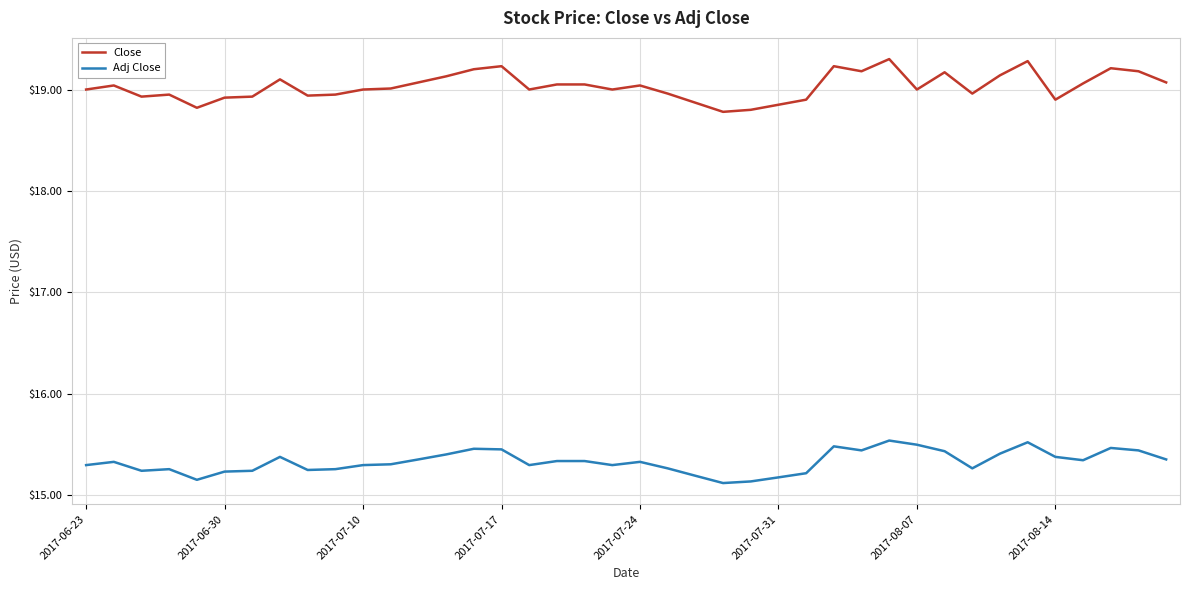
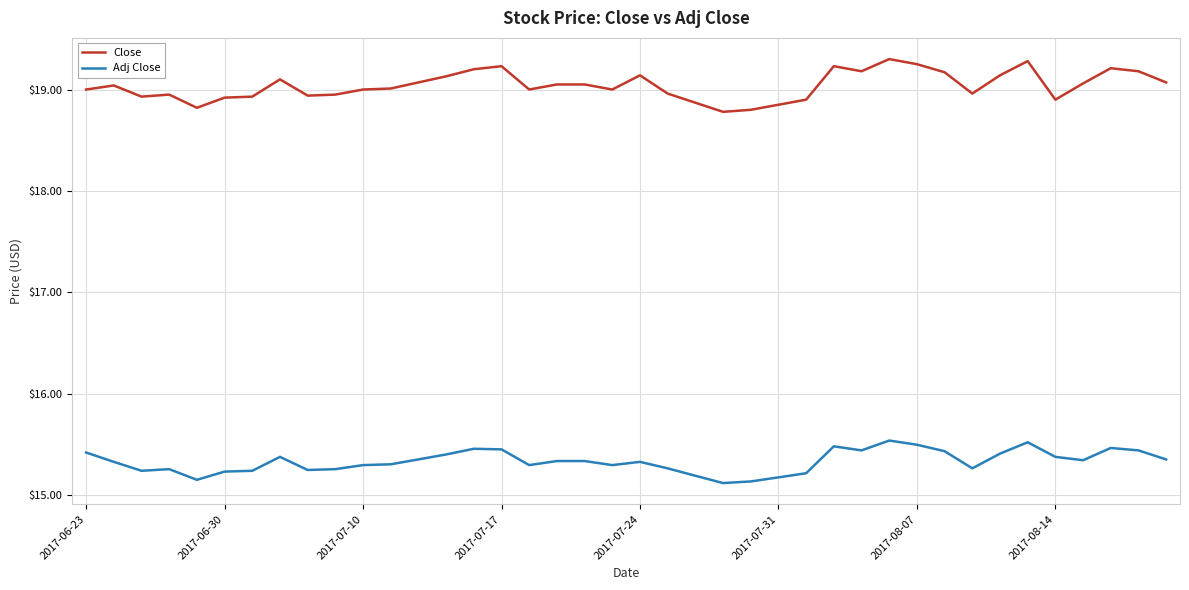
  {
    "Close": {
      "2017-06-23": "$19.00",
      "2017-06-30": "$18.92",
      "2017-07-10": "$19.00",
      "2017-07-17": "$19.23",
-     "2017-07-24": "$19.04",
+     "2017-07-24": "$19.14",
      "2017-07-31": "$18.85",
-     "2017-08-07": "$19.00",
+     "2017-08-07": "$19.25",
      "2017-08-14": "$18.90"
    },
    "Adj Close": {
-     "2017-06-23": "$15.30",
+     "2017-06-23": "$15.42",
      "2017-06-30": "$15.23",
      "2017-07-10": "$15.30",
      "2017-07-17": "$15.45",
      "2017-07-24": "$15.33",
      "2017-07-31": "$15.18",
      "2017-08-07": "$15.50",
      "2017-08-14": "$15.38"
    }
  }
